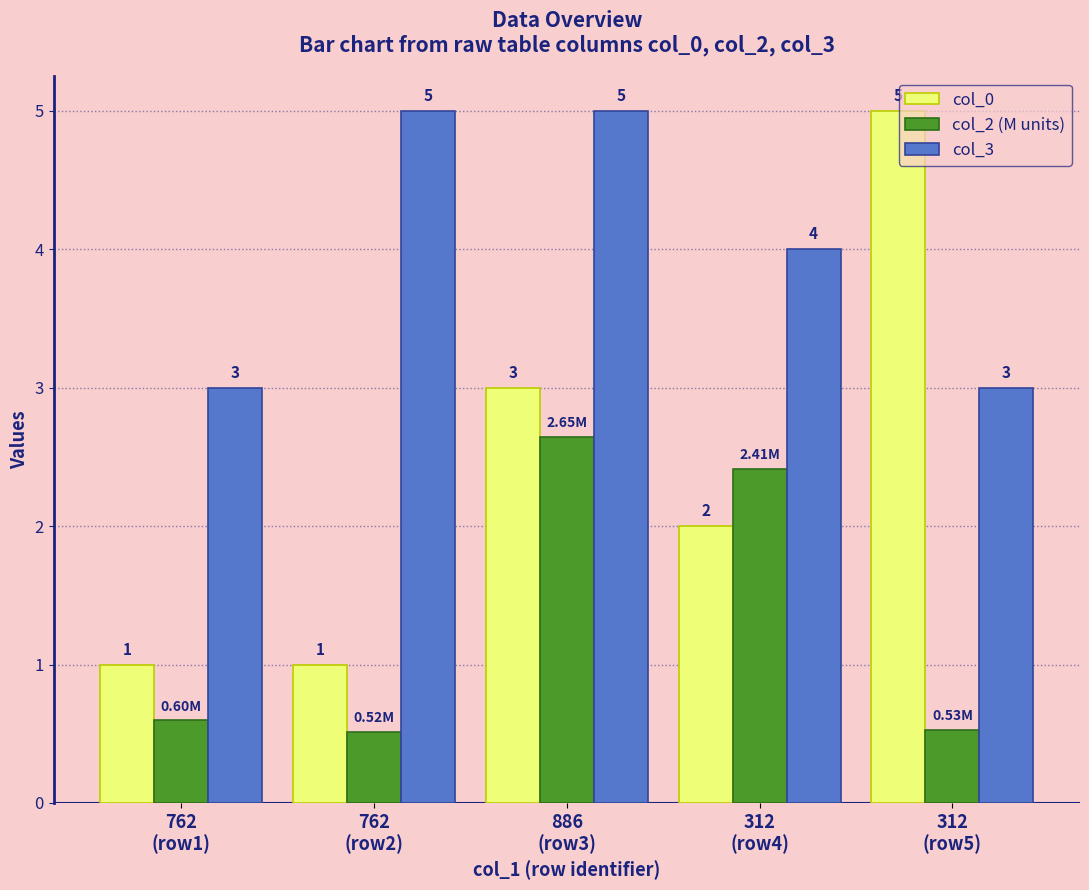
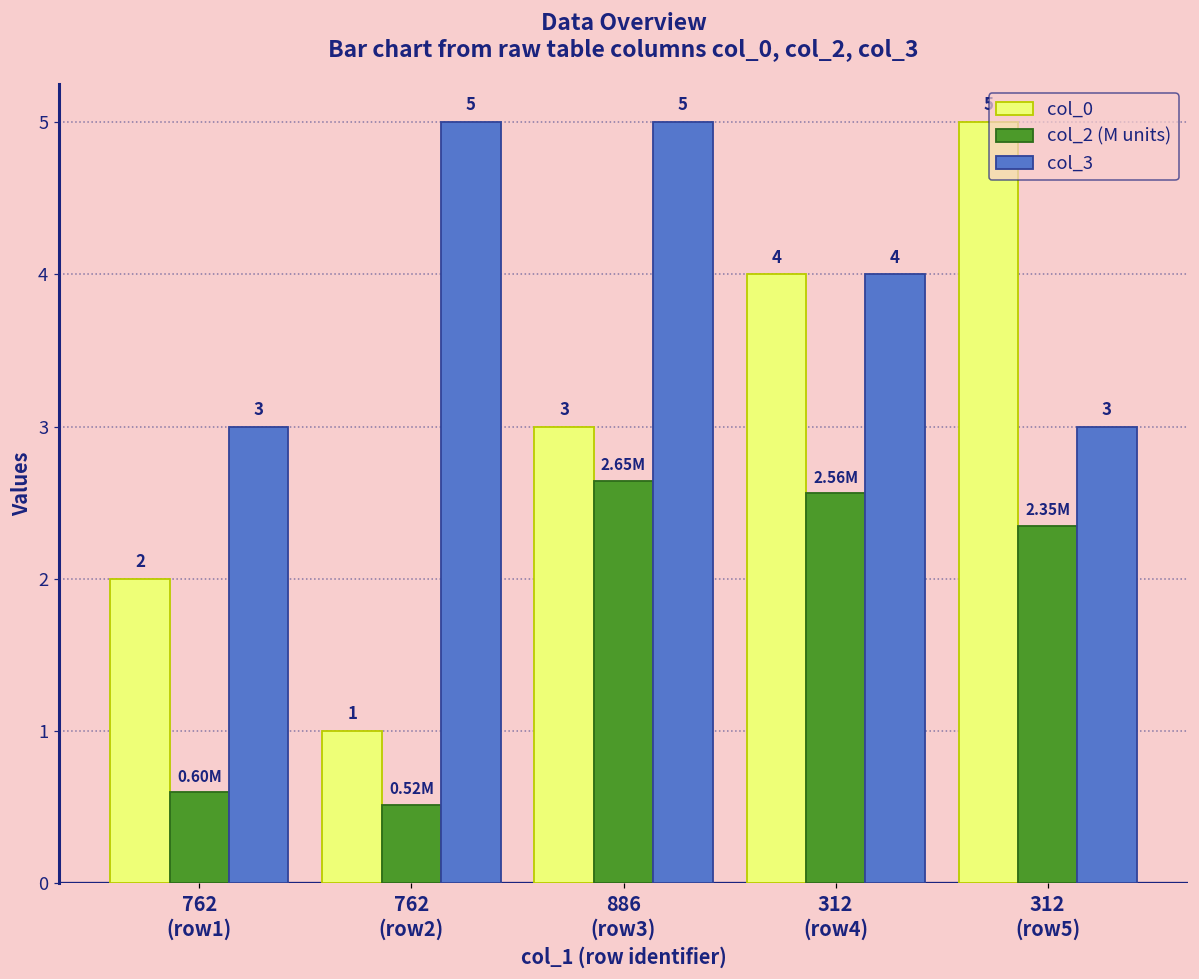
  {
    "col_0": {
-     "762 (row1)": "1",
+     "762 (row1)": "2",
      "762 (row2)": "1",
      "886 (row3)": "3",
-     "312 (row4)": "2"
+     "312 (row4)": "4"
    },
    "col_2 (M units)": {
      "762 (row1)": "0.60M",
      "762 (row2)": "0.52M",
      "886 (row3)": "2.65M",
-     "312 (row4)": "2.41M",
-     "312 (row5)": "0.53M"
+     "312 (row4)": "2.56M",
+     "312 (row5)": "2.35M"
    },
    "col_3": {
      "762 (row1)": "3",
      "762 (row2)": "5",
      "886 (row3)": "5",
      "312 (row4)": "4",
      "312 (row5)": "3"
    }
  }
